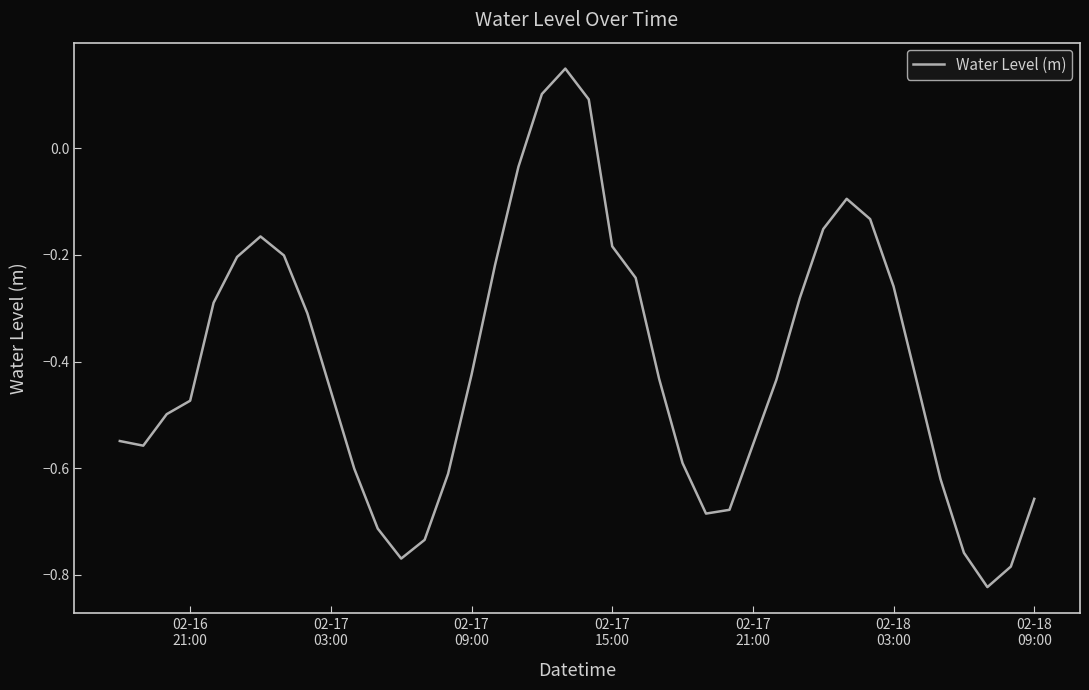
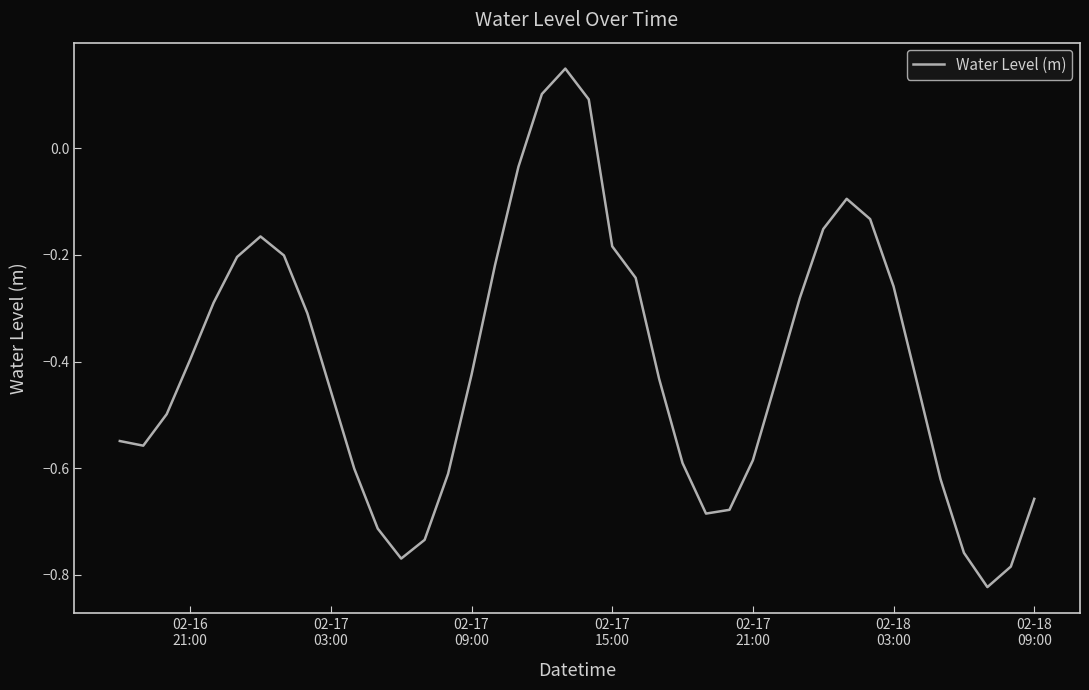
  {
-   "02-16 21:00": -0.47,
+   "02-16 21:00": -0.40,
    "02-17 03:00": -0.46,
    "02-17 09:00": -0.42,
    "02-17 15:00": -0.18,
-   "02-17 21:00": -0.56,
+   "02-17 21:00": -0.58,
    "02-18 03:00": -0.26,
    "02-18 09:00": -0.66
  }
